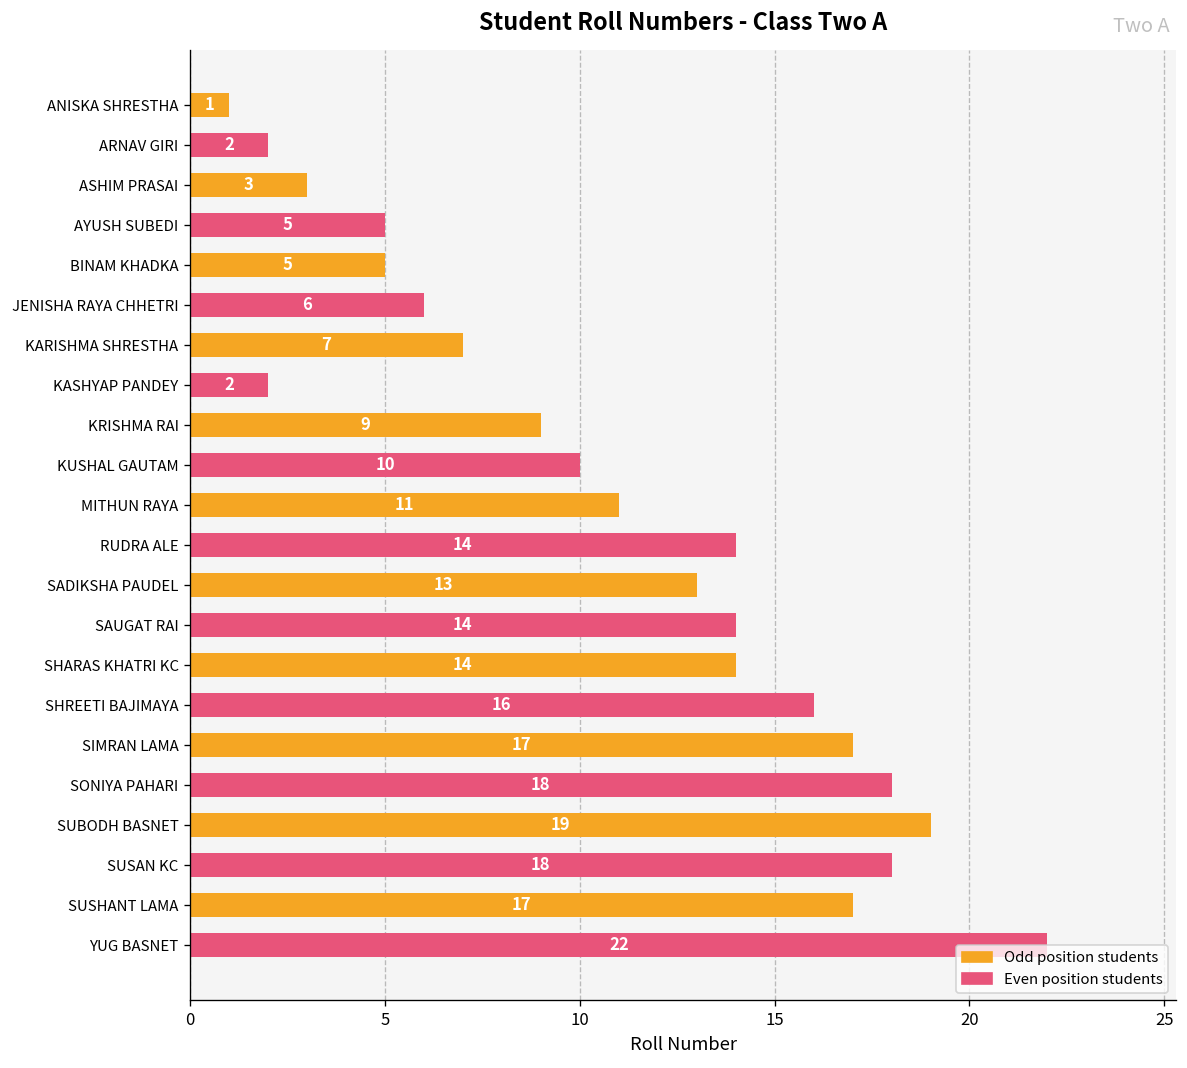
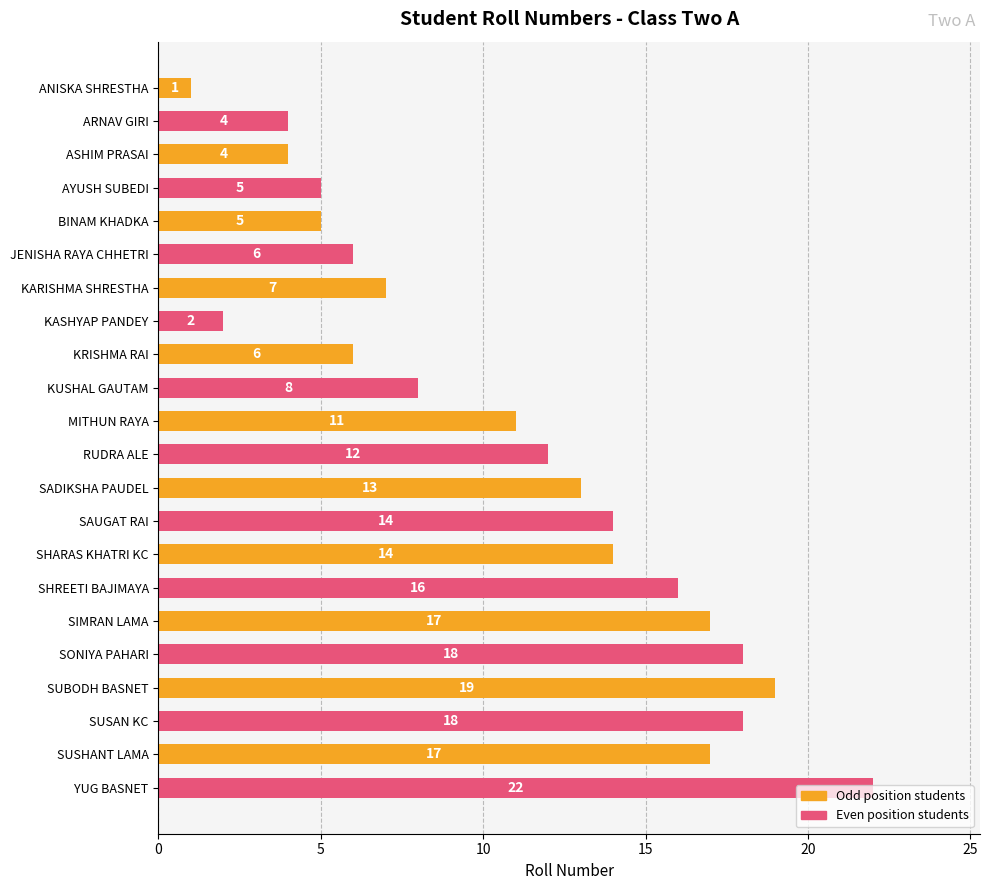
  {
    "ANISKA SHRESTHA": 1,
-   "ARNAV GIRI": 2,
-   "ASHIM PRASAI": 3,
+   "ARNAV GIRI": 4,
+   "ASHIM PRASAI": 4,
    "AYUSH SUBEDI": 5,
    "BINAM KHADKA": 5,
    "JENISHA RAYA CHHETRI": 6,
    "KARISHMA SHRESTHA": 7,
    "KASHYAP PANDEY": 2,
-   "KRISHMA RAI": 9,
-   "KUSHAL GAUTAM": 10,
+   "KRISHMA RAI": 6,
+   "KUSHAL GAUTAM": 8,
    "MITHUN RAYA": 11,
-   "RUDRA ALE": 14,
+   "RUDRA ALE": 12,
    "SADIKSHA PAUDEL": 13,
    "SAUGAT RAI": 14,
    "SHARAS KHATRI KC": 14,
    "SHREETI BAJIMAYA": 16,
    "SIMRAN LAMA": 17,
    "SONIYA PAHARI": 18,
    "SUBODH BASNET": 19,
    "SUSAN KC": 18,
    "SUSHANT LAMA": 17
  }
